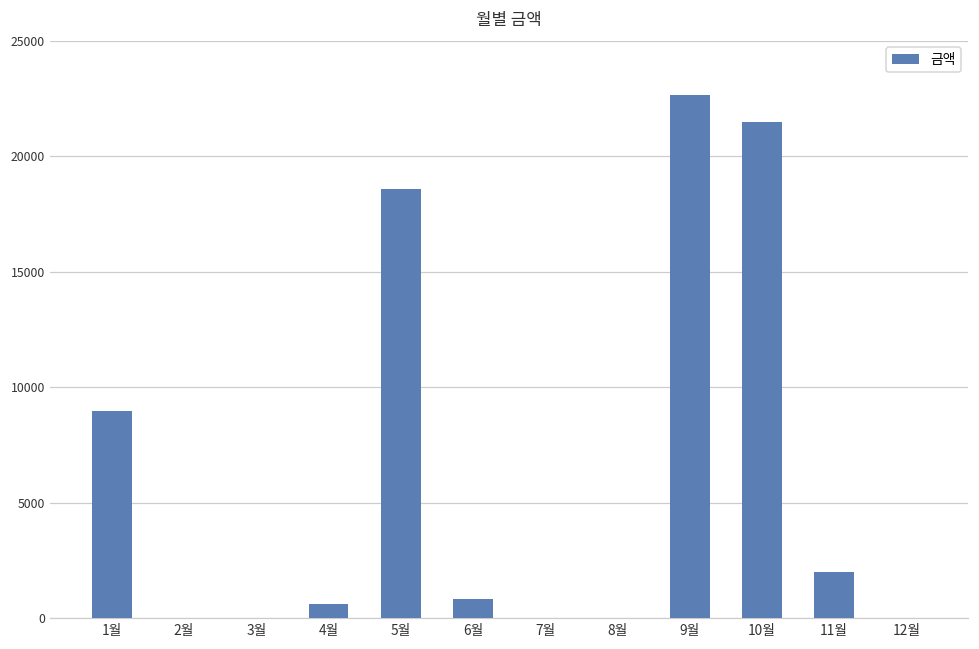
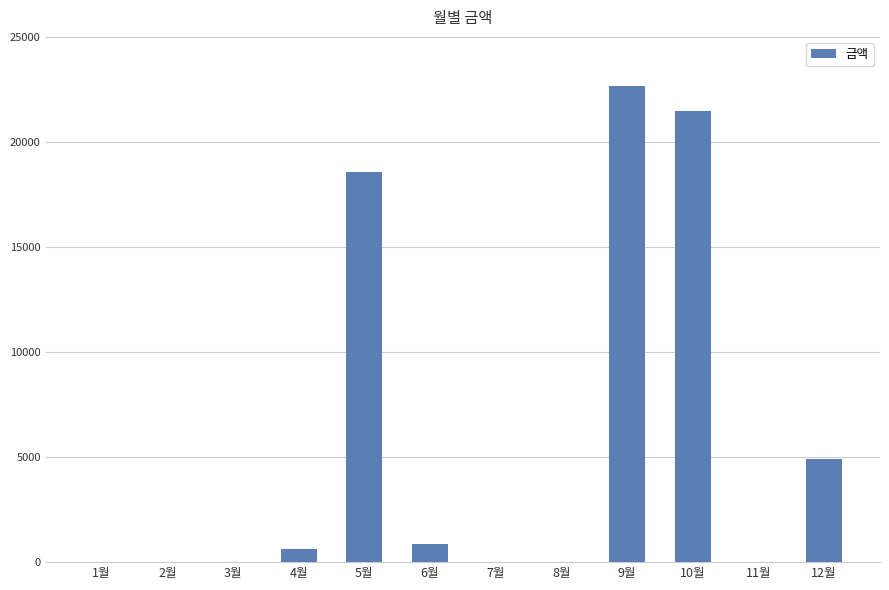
  {
-   "1월": 9000,
+   "1월": 0,
    "2월": 0,
    "3월": 0,
    "4월": 600,
    "5월": 18600,
    "6월": 800,
    "7월": 0,
    "8월": 0,
    "9월": 22600,
    "10월": 21500,
-   "11월": 2000,
-   "12월": 0
+   "11월": 0,
+   "12월": 4900
  }
